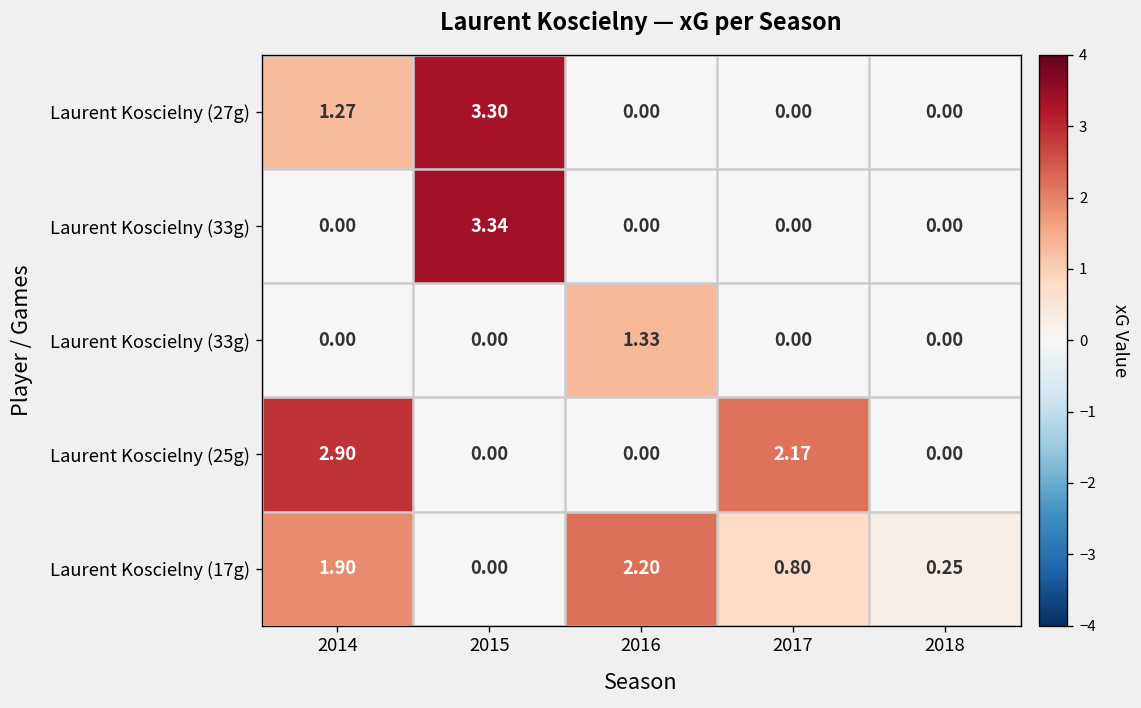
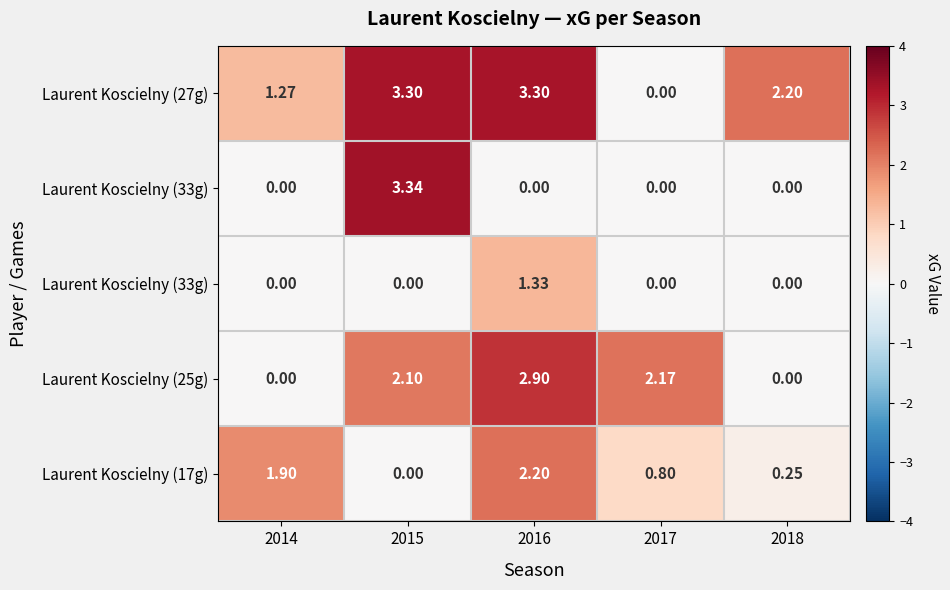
  {
    "Laurent Koscielny (27g)": {
      "2014": 1.27,
      "2015": 3.30,
-     "2016": 0.00,
+     "2016": 3.30,
      "2017": 0.00,
-     "2018": 0.00
+     "2018": 2.20
    },
    "Laurent Koscielny (25g)": {
-     "2014": 2.90,
-     "2015": 0.00,
-     "2016": 0.00,
+     "2014": 0.00,
+     "2015": 2.10,
+     "2016": 2.90,
      "2017": 2.17,
      "2018": 0.00
    },
    "Laurent Koscielny (17g)": {
      "2014": 1.90,
      "2015": 0.00,
      "2016": 2.20,
      "2017": 0.80,
      "2018": 0.25
    }
  }
